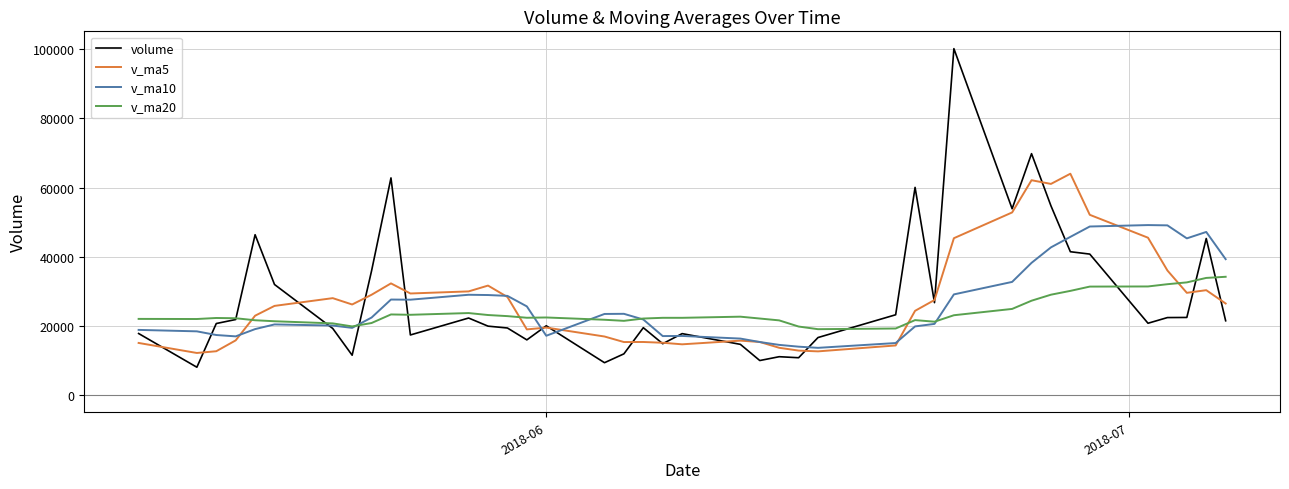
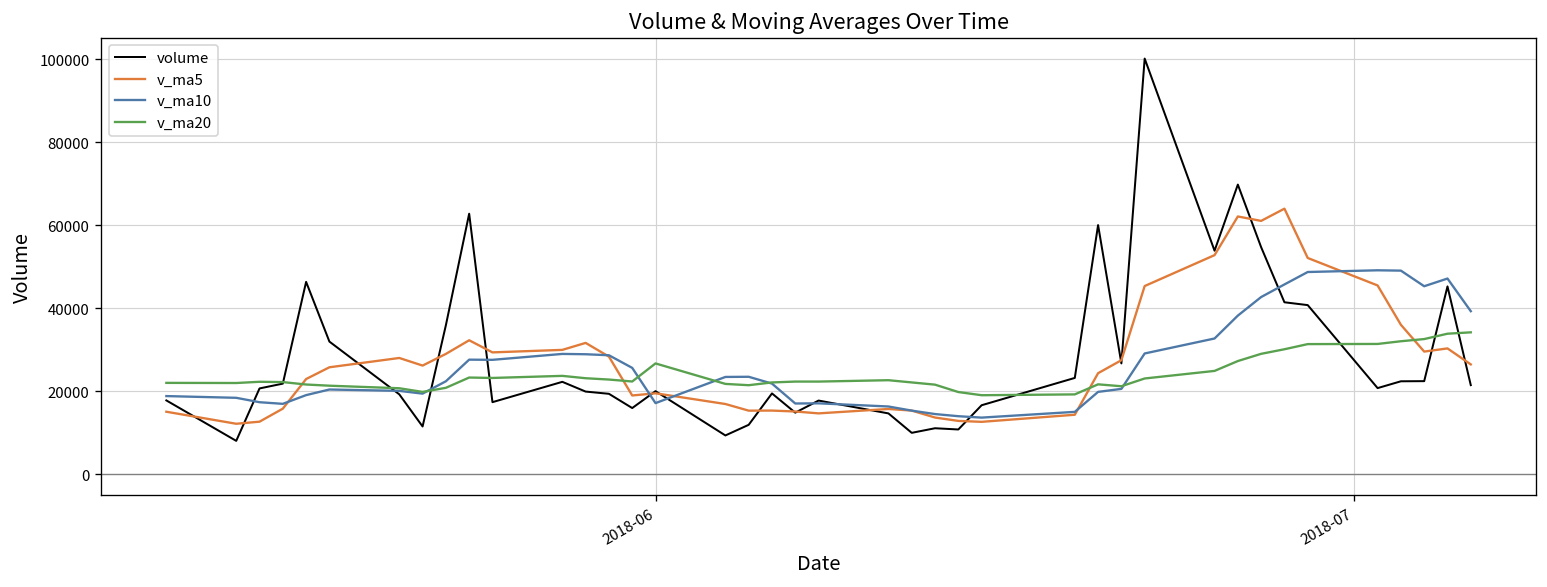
  {
    "v_ma10": {
      "2018-06": 17000
    },
    "v_ma20": {
-     "2018-06": 22000
+     "2018-06": 27000
    }
  }
